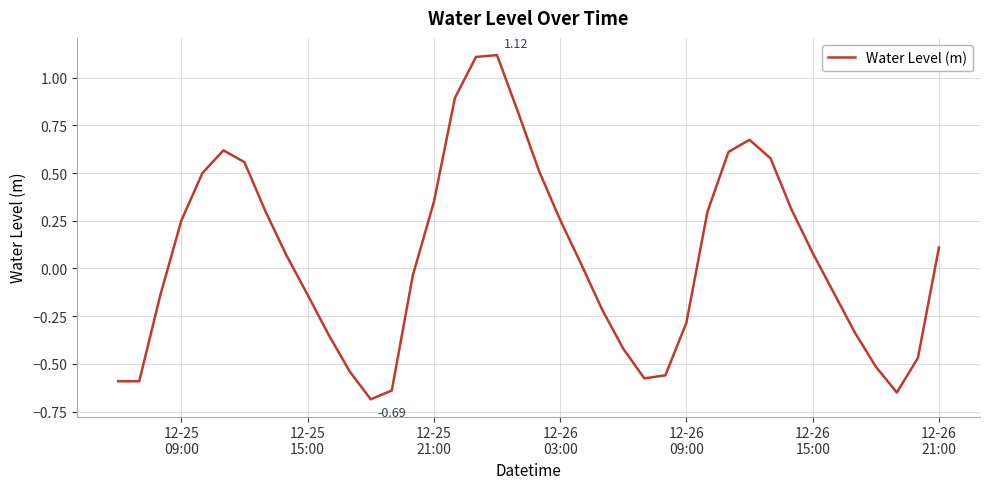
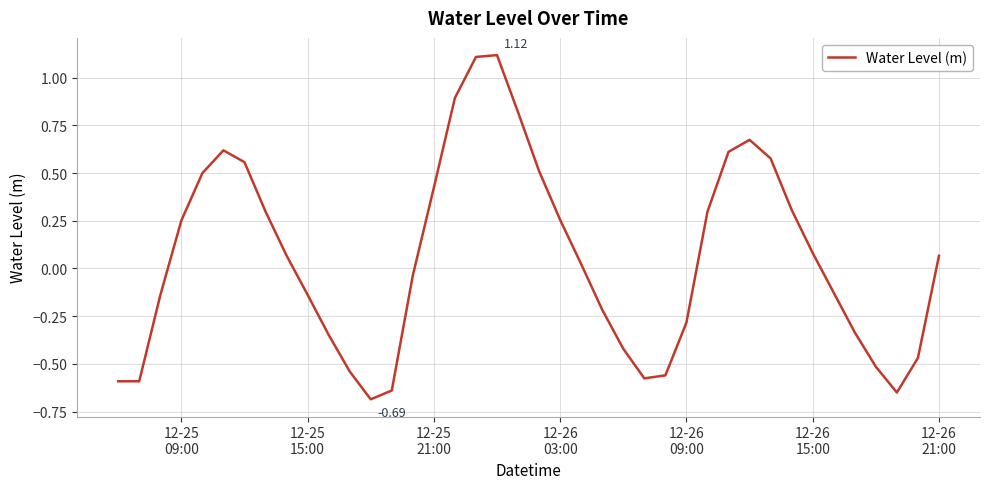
  {
    "12-25 09:00": 0.25,
    "12-25 15:00": -0.14,
-   "12-25 21:00": 0.35,
+   "12-25 21:00": 0.42,
    "12-26 03:00": 0.25,
    "12-26 09:00": -0.28,
    "12-26 15:00": 0.08,
-   "12-26 21:00": 0.11
+   "12-26 21:00": 0.07
  }
